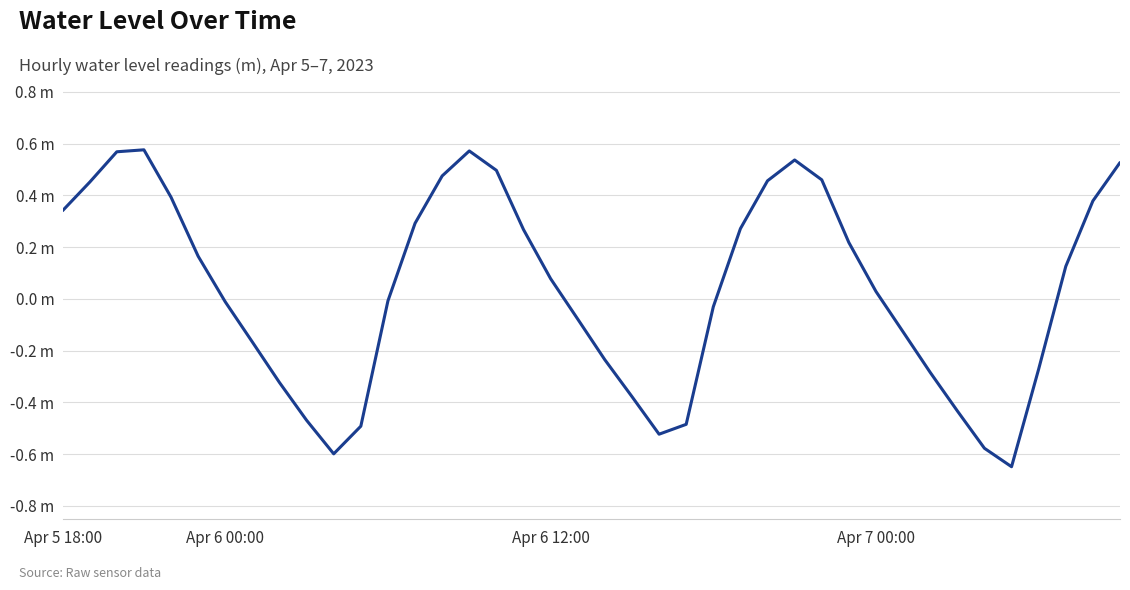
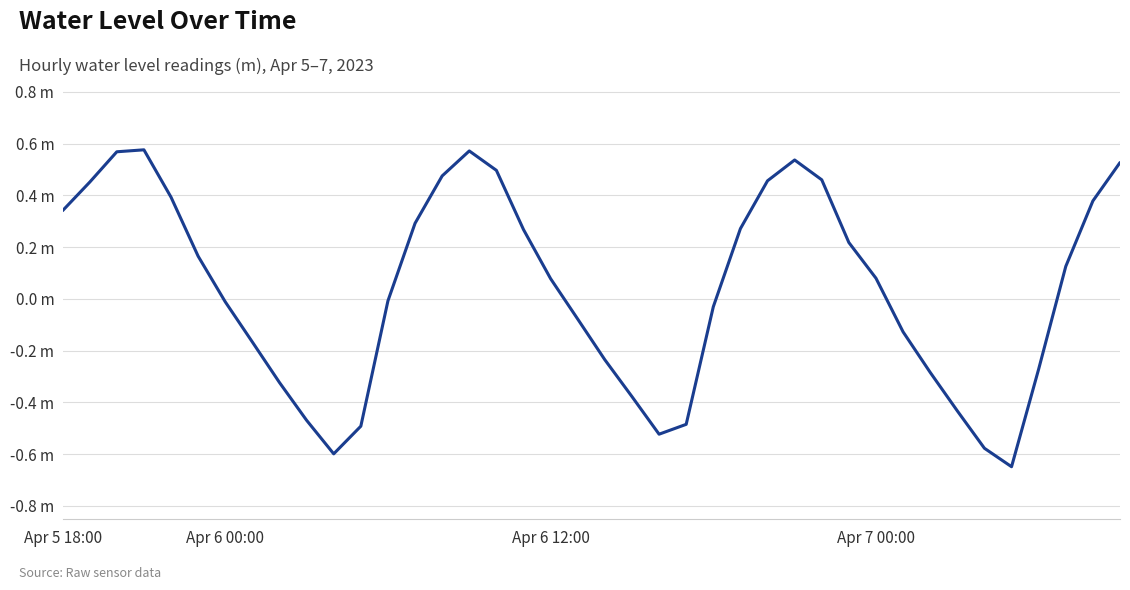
  {
    "Apr 5 18:00": "0.34 m",
    "Apr 6 00:00": "-0.01 m",
    "Apr 6 12:00": "0.08 m",
-   "Apr 7 00:00": "0.03 m"
+   "Apr 7 00:00": "0.08 m"
  }
